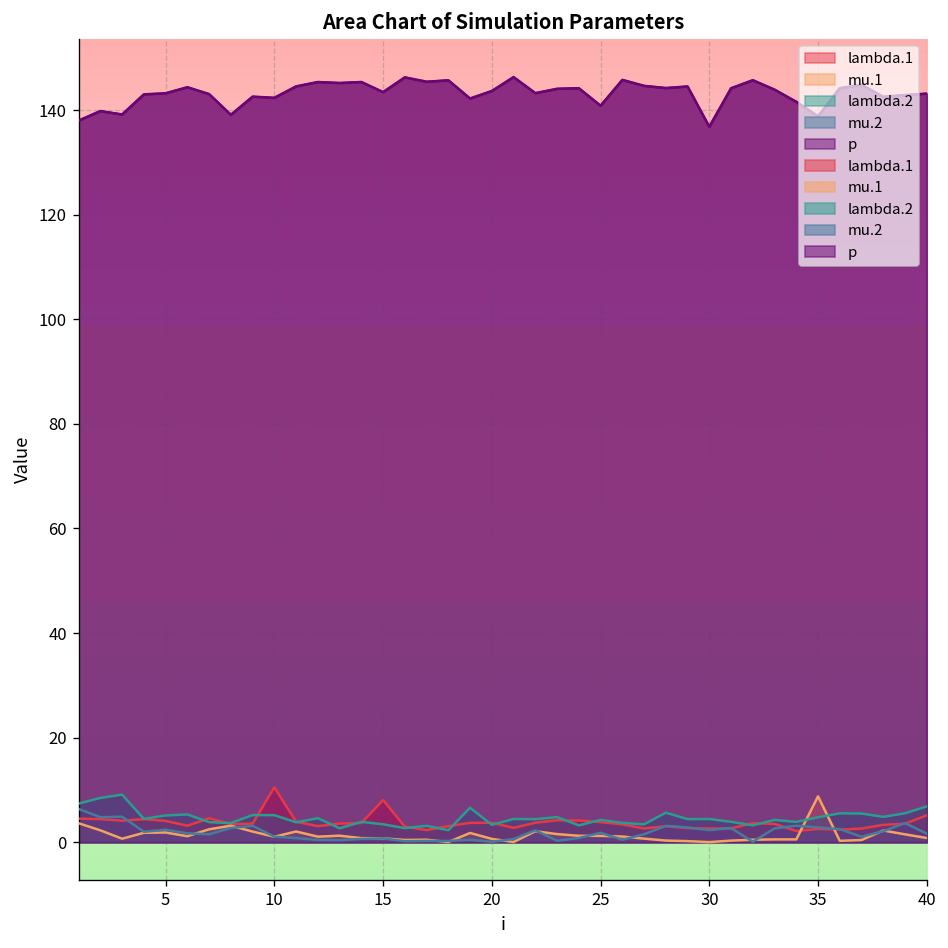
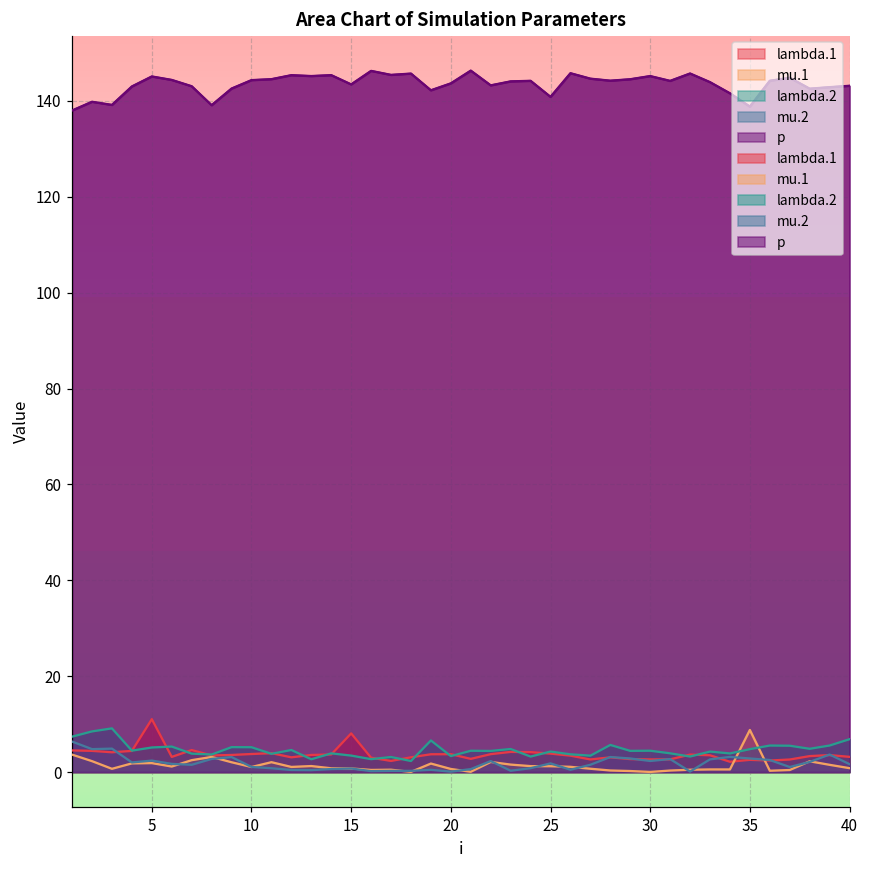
  {
    "lambda.1": {
-     "5": 4,
-     "10": 11,
+     "5": 11,
+     "10": 4,
      "15": 8,
-     "40": 5
+     "40": 3
    },
    "mu.1": {
      "25": 1,
      "30": 0,
      "35": 9,
      "40": 1
    },
    "p": {
-     "5": 143,
-     "10": 142,
+     "5": 145,
+     "10": 144,
      "15": 143,
      "20": 144,
      "25": 141,
-     "30": 137,
+     "30": 145,
      "40": 143
    }
  }
